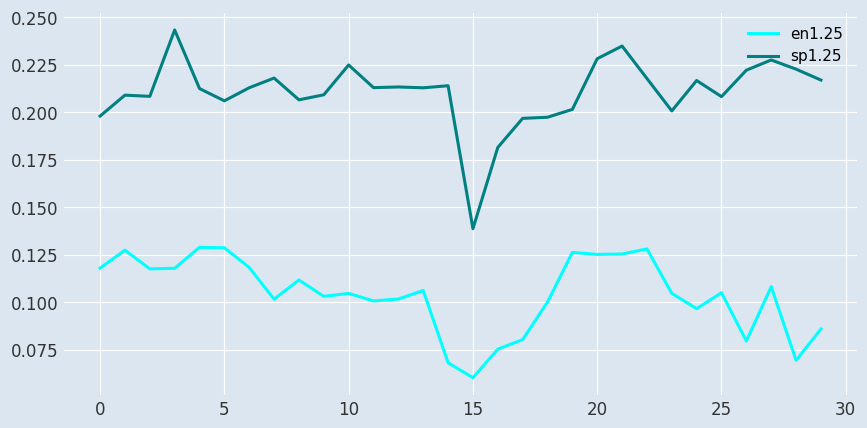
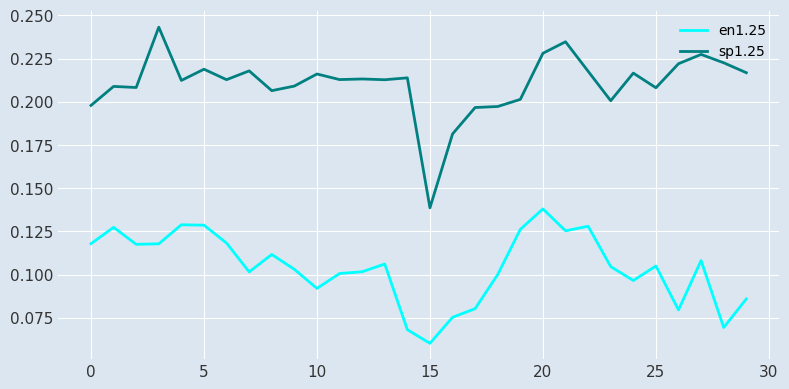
  {
    "en1.25": {
      "0": 0.118,
      "5": 0.129,
-     "10": 0.105,
+     "10": 0.092,
      "15": 0.060,
-     "20": 0.125,
+     "20": 0.138,
      "25": 0.105
    },
    "sp1.25": {
      "0": 0.198,
-     "5": 0.206,
-     "10": 0.225,
+     "5": 0.219,
+     "10": 0.216,
      "15": 0.139,
      "20": 0.228,
      "25": 0.208
    }
  }
